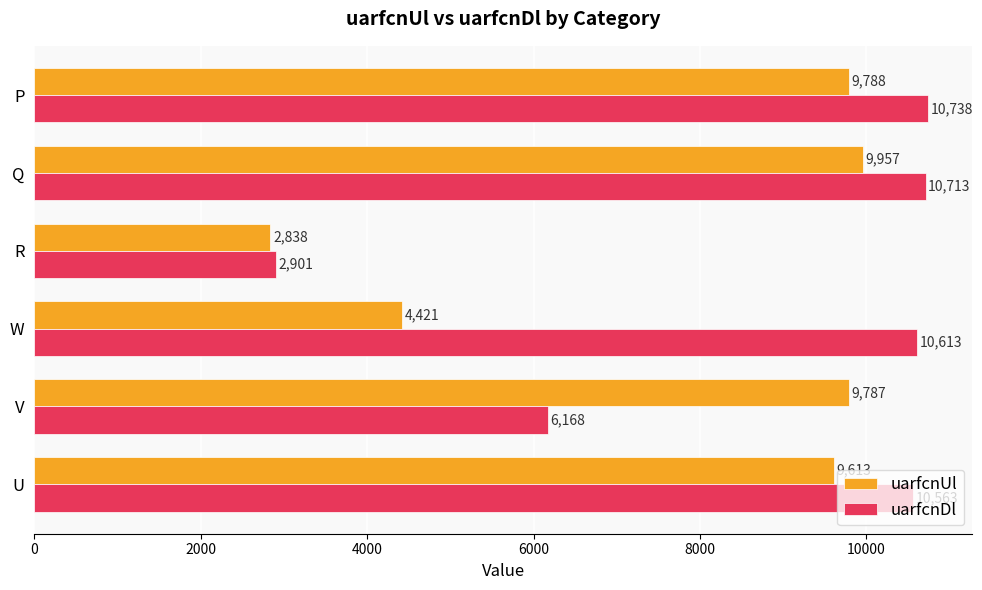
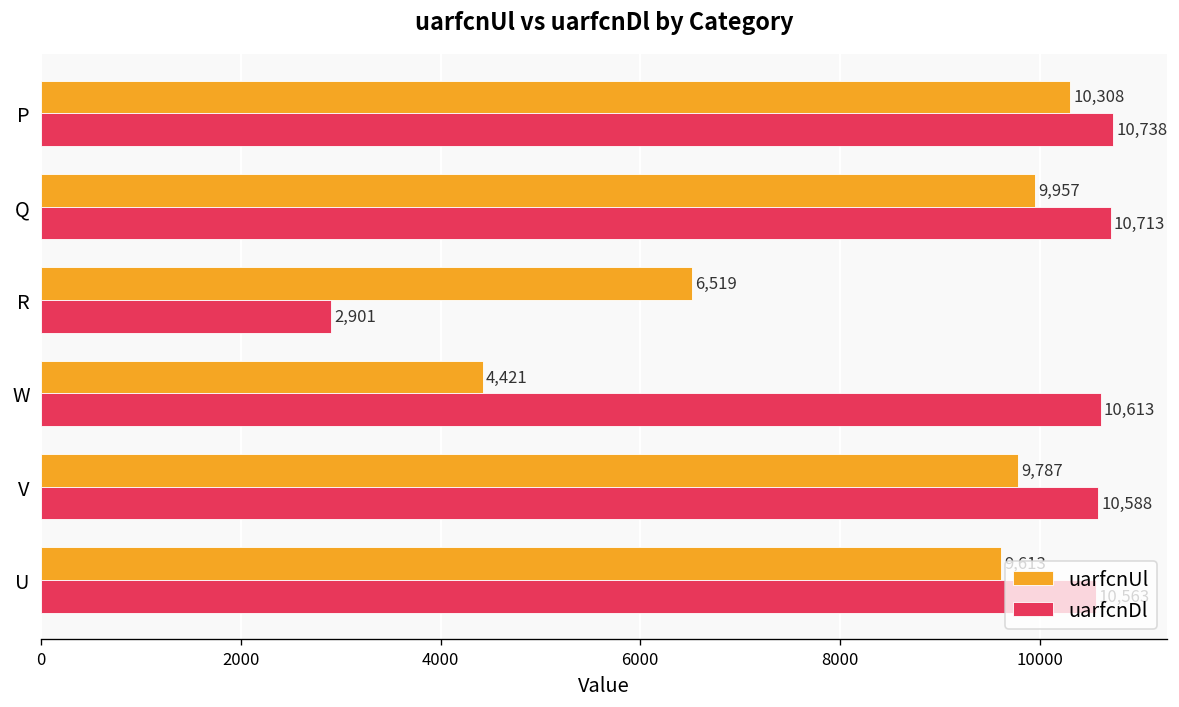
  {
    "uarfcnUl": {
-     "P": "9,788",
+     "P": "10,308",
      "Q": "9,957",
-     "R": "2,838",
+     "R": "6,519",
      "W": "4,421",
      "V": "9,787"
    },
    "uarfcnDl": {
      "P": "10,738",
      "Q": "10,713",
      "R": "2,901",
      "W": "10,613",
-     "V": "6,168"
+     "V": "10,588"
    }
  }
